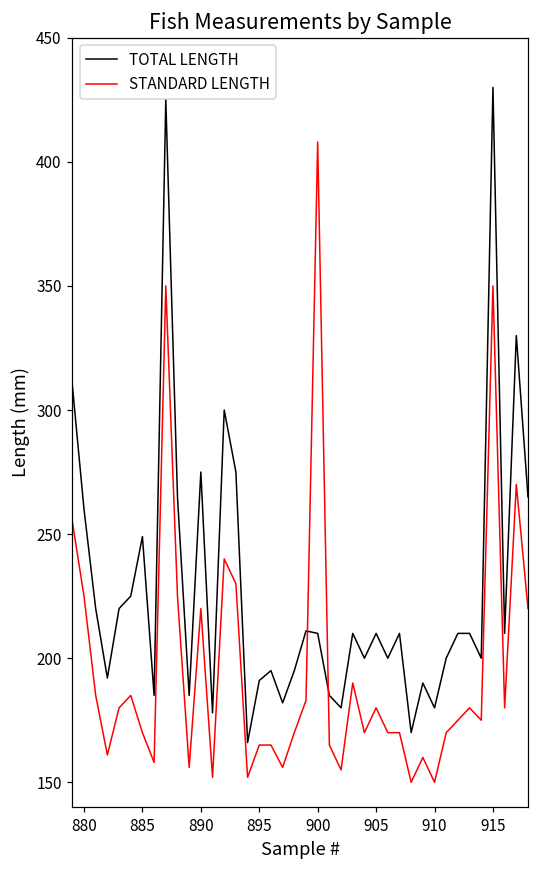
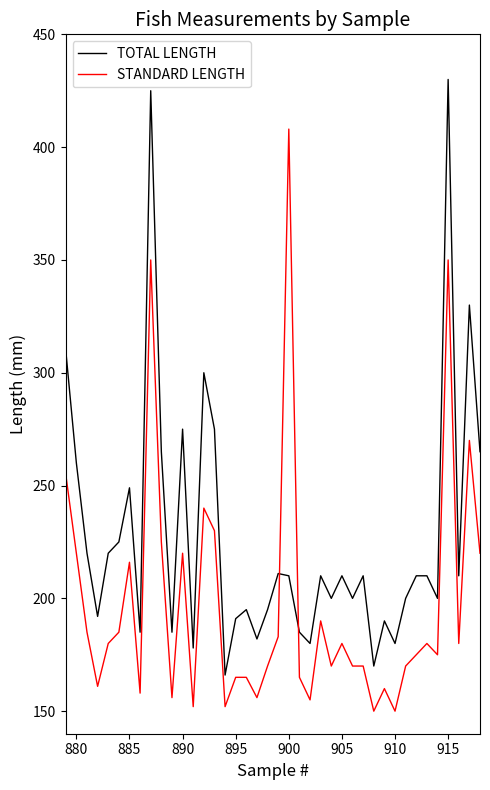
  {
    "TOTAL LENGTH": {
      "880": 260,
      "885": 249,
      "890": 275,
      "895": 191,
      "900": 210,
      "905": 210,
      "910": 180,
      "915": 430
    },
    "STANDARD LENGTH": {
-     "880": 225,
-     "885": 170,
+     "880": 220,
+     "885": 216,
      "890": 220,
      "895": 165,
      "900": 408,
      "905": 180,
      "910": 150,
      "915": 350
    }
  }
